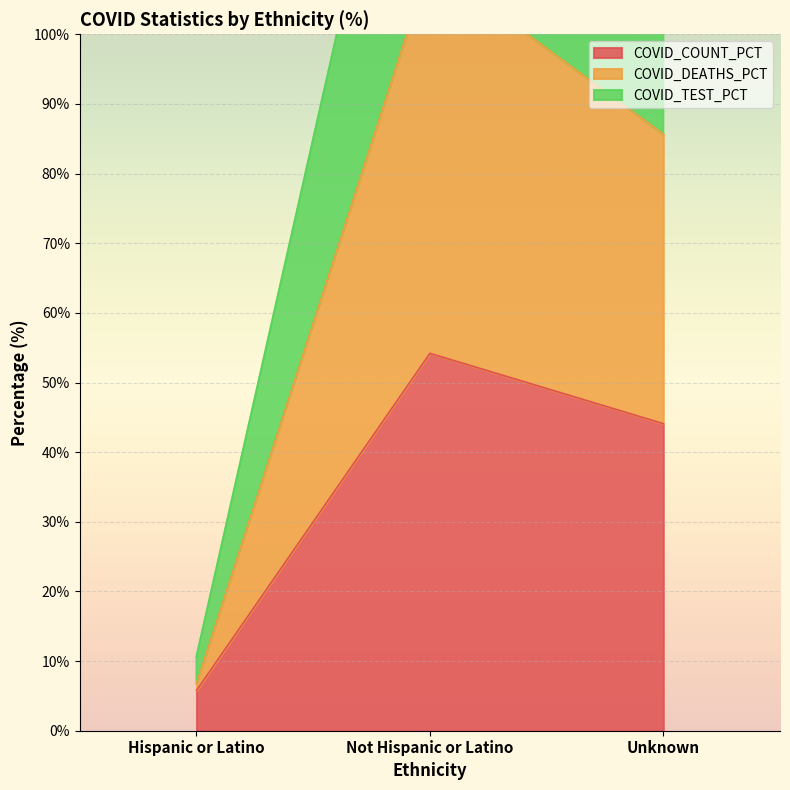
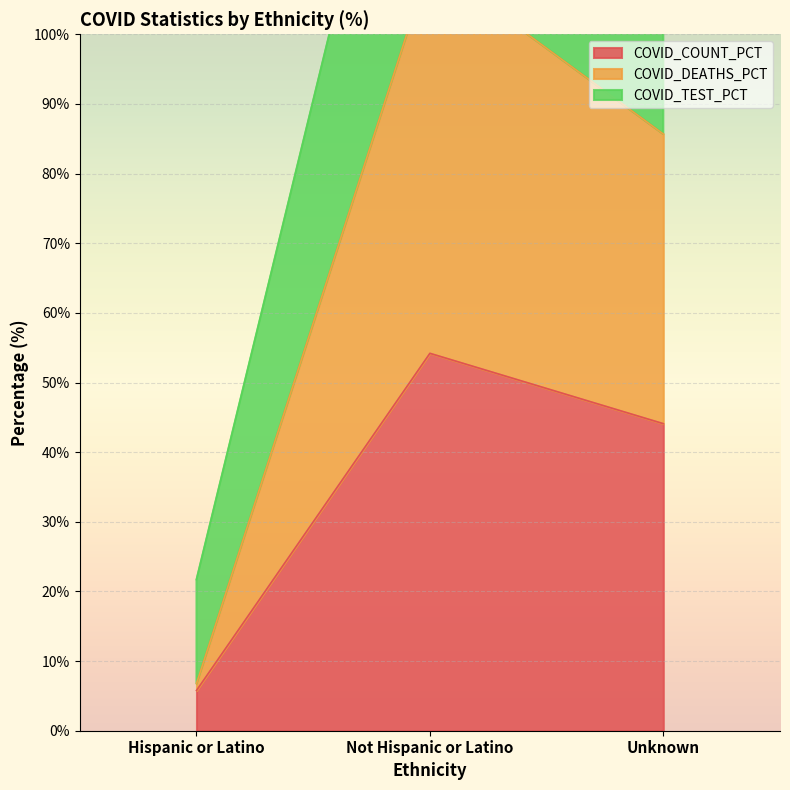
  {
    "COVID_COUNT_PCT": {
      "Hispanic or Latino": "6%",
      "Not Hispanic or Latino": "54%",
      "Unknown": "44%"
    },
    "COVID_DEATHS_PCT": {
      "Hispanic or Latino": "1%",
      "Unknown": "42%"
    },
    "COVID_TEST_PCT": {
-     "Hispanic or Latino": "4%"
+     "Hispanic or Latino": "15%"
    }
  }
